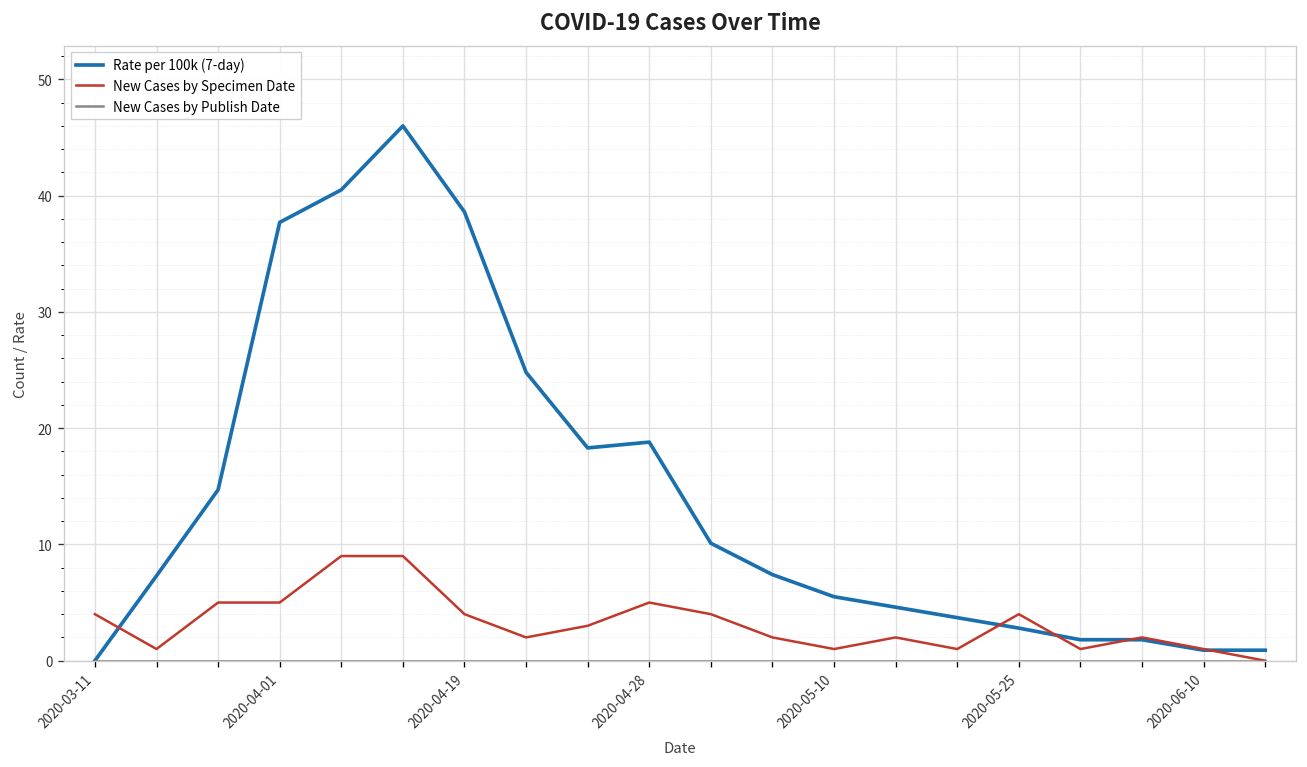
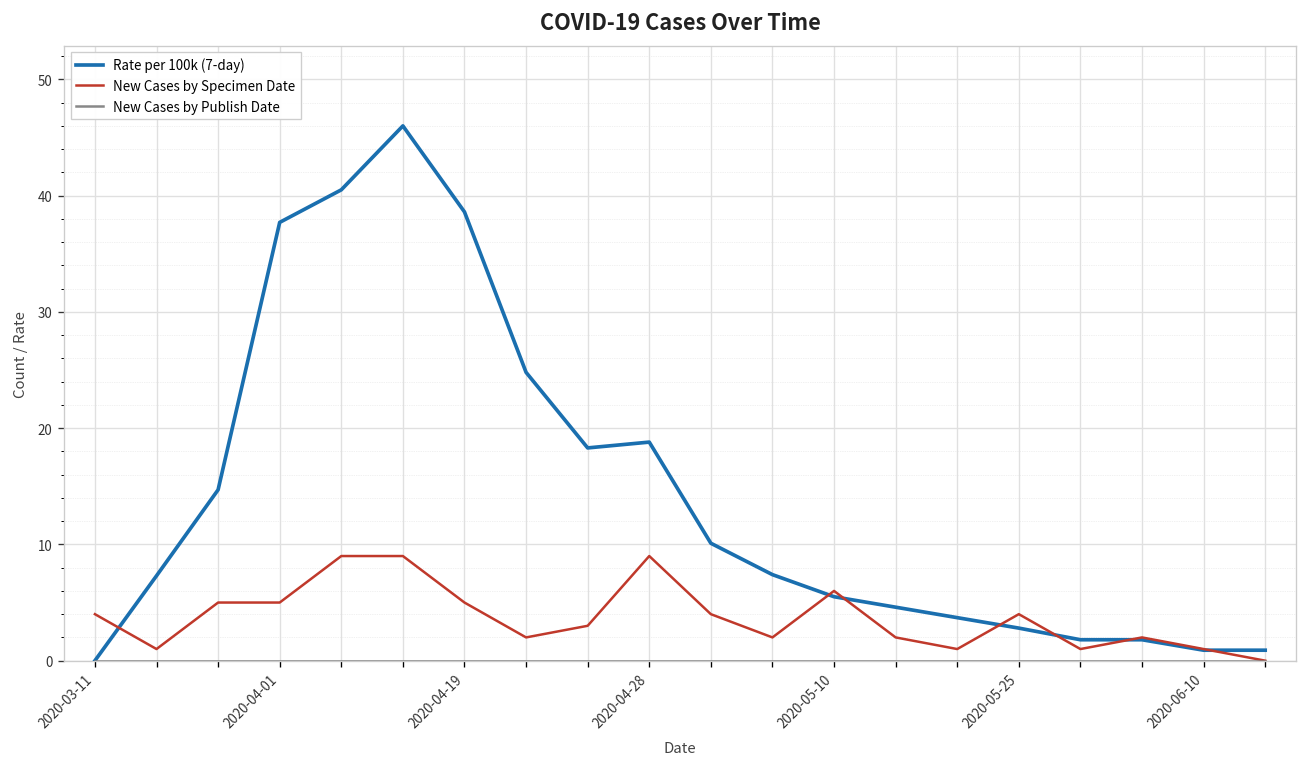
  {
    "Rate per 100k (7-day)": {
      "2020-04-01": 38,
      "2020-04-19": 39,
      "2020-04-28": 19,
      "2020-05-10": 6,
      "2020-05-25": 3
    },
    "New Cases by Specimen Date": {
      "2020-03-11": 4,
      "2020-04-01": 5,
-     "2020-04-19": 4,
-     "2020-04-28": 5,
-     "2020-05-10": 1,
+     "2020-04-19": 5,
+     "2020-04-28": 9,
+     "2020-05-10": 6,
      "2020-05-25": 4
    },
    "New Cases by Publish Date": {
      "2020-04-01": 0,
      "2020-04-19": 0,
      "2020-04-28": 0,
      "2020-05-10": 0,
      "2020-05-25": 0,
      "2020-06-10": 0
    }
  }
